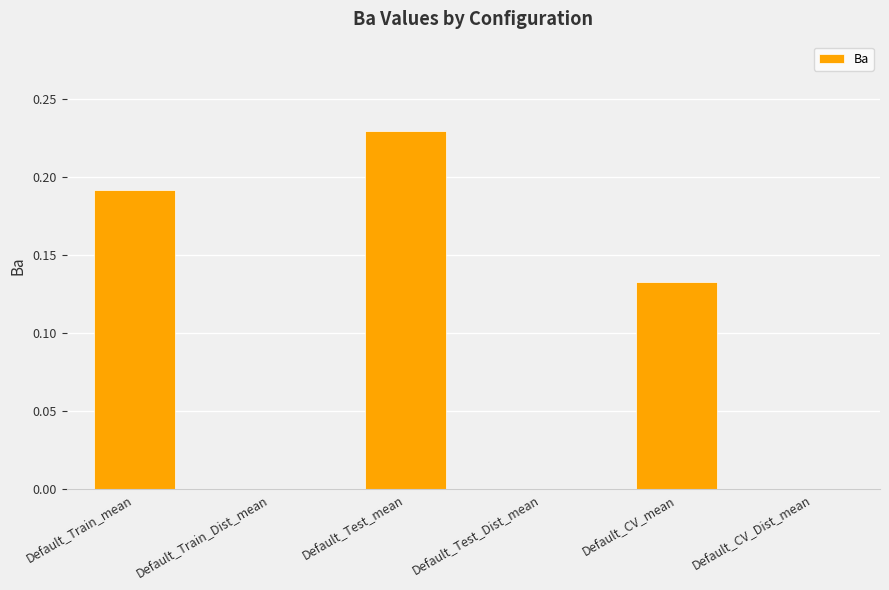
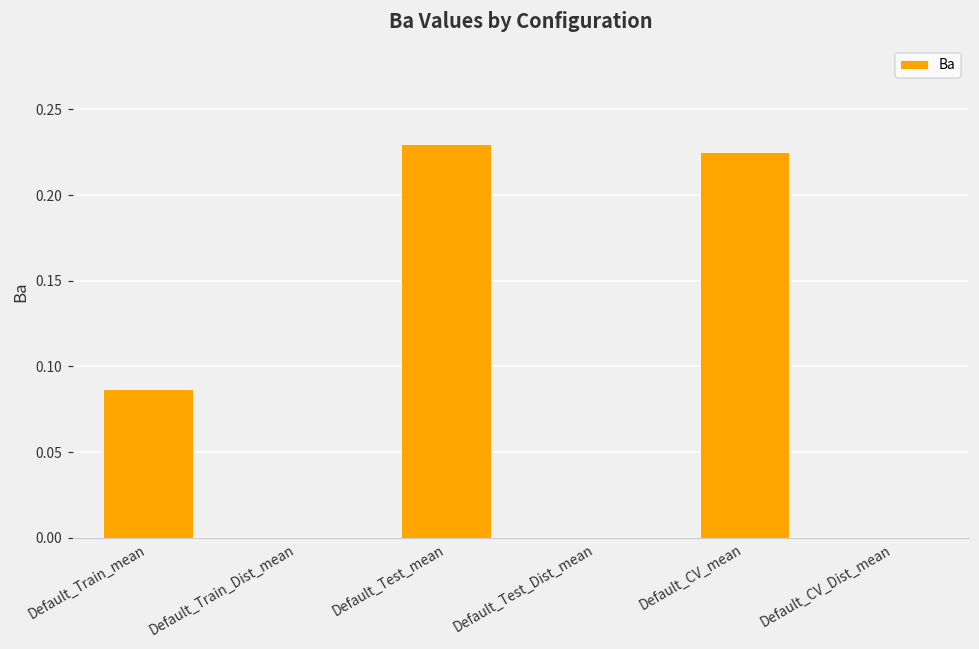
  {
-   "Default_Train_mean": 0.192,
+   "Default_Train_mean": 0.087,
    "Default_Train_Dist_mean": 0.000,
    "Default_Test_mean": 0.230,
    "Default_Test_Dist_mean": 0.000,
-   "Default_CV_mean": 0.133,
+   "Default_CV_mean": 0.225,
    "Default_CV_Dist_mean": 0.000
  }
